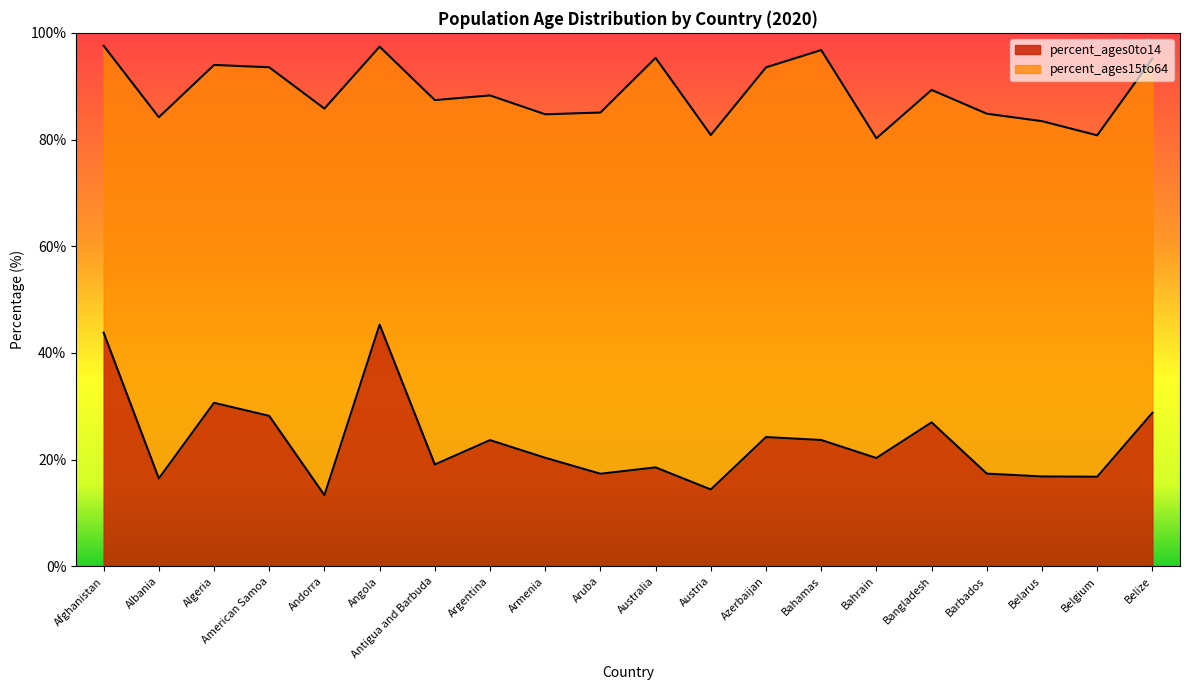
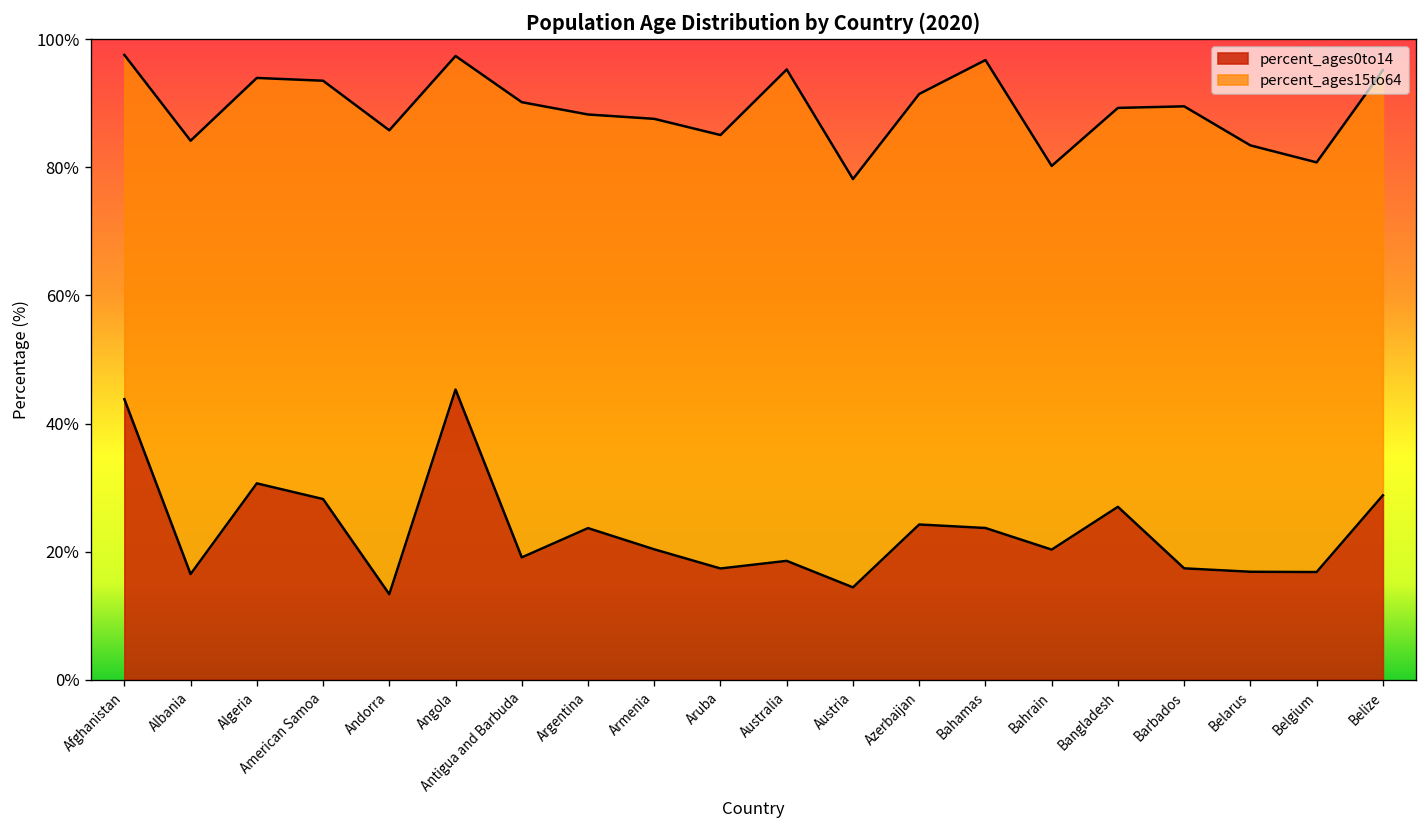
  {
    "percent_ages0to14": {
      "Afghanistan": "44%",
      "Albania": "16%",
      "Algeria": "31%",
      "American Samoa": "28%",
      "Andorra": "13%",
      "Angola": "45%",
      "Antigua and Barbuda": "19%",
      "Argentina": "24%",
      "Armenia": "20%",
      "Aruba": "17%",
      "Australia": "19%",
      "Austria": "14%",
      "Azerbaijan": "24%",
      "Bahamas": "24%",
      "Bahrain": "20%",
      "Bangladesh": "27%",
      "Barbados": "17%",
      "Belarus": "17%",
      "Belgium": "17%",
      "Belize": "29%"
    },
    "percent_ages15to64": {
      "Afghanistan": "54%",
      "Albania": "68%",
      "Algeria": "63%",
      "American Samoa": "65%",
      "Andorra": "72%",
      "Angola": "52%",
-     "Antigua and Barbuda": "68%",
+     "Antigua and Barbuda": "71%",
      "Argentina": "65%",
-     "Armenia": "64%",
+     "Armenia": "67%",
      "Aruba": "68%",
      "Australia": "77%",
-     "Austria": "66%",
-     "Azerbaijan": "69%",
+     "Austria": "64%",
+     "Azerbaijan": "67%",
      "Bahamas": "73%",
      "Bahrain": "60%",
      "Bangladesh": "62%",
-     "Barbados": "67%",
+     "Barbados": "72%",
      "Belarus": "67%",
      "Belgium": "64%"
    }
  }
